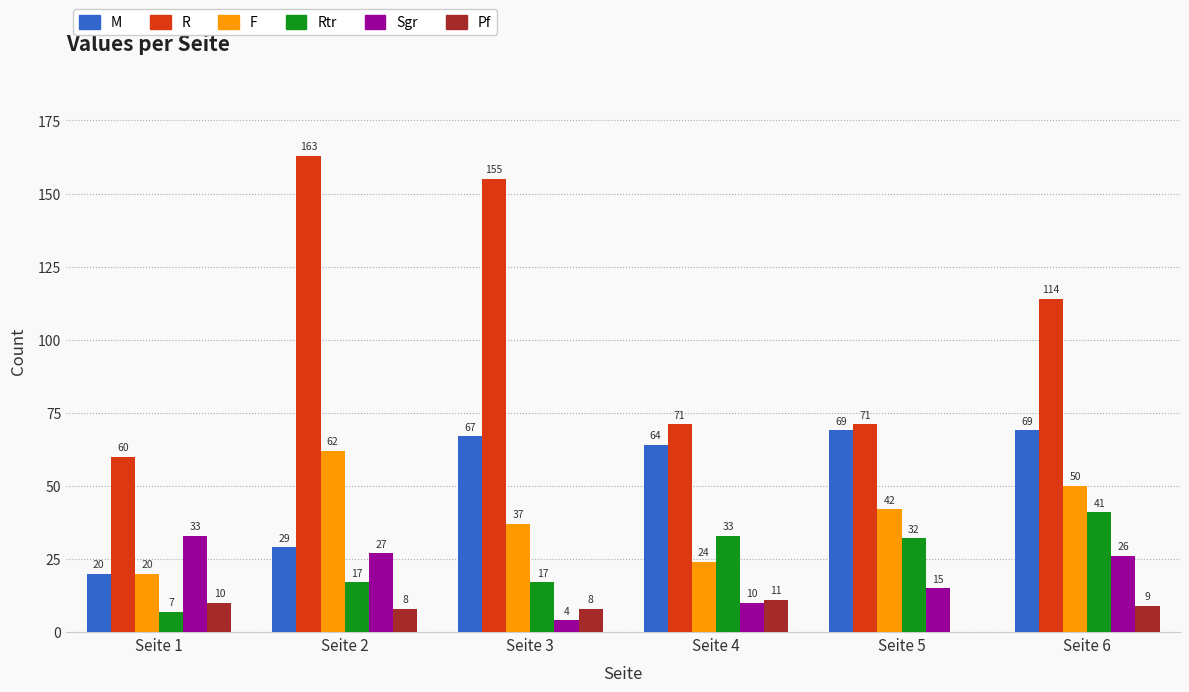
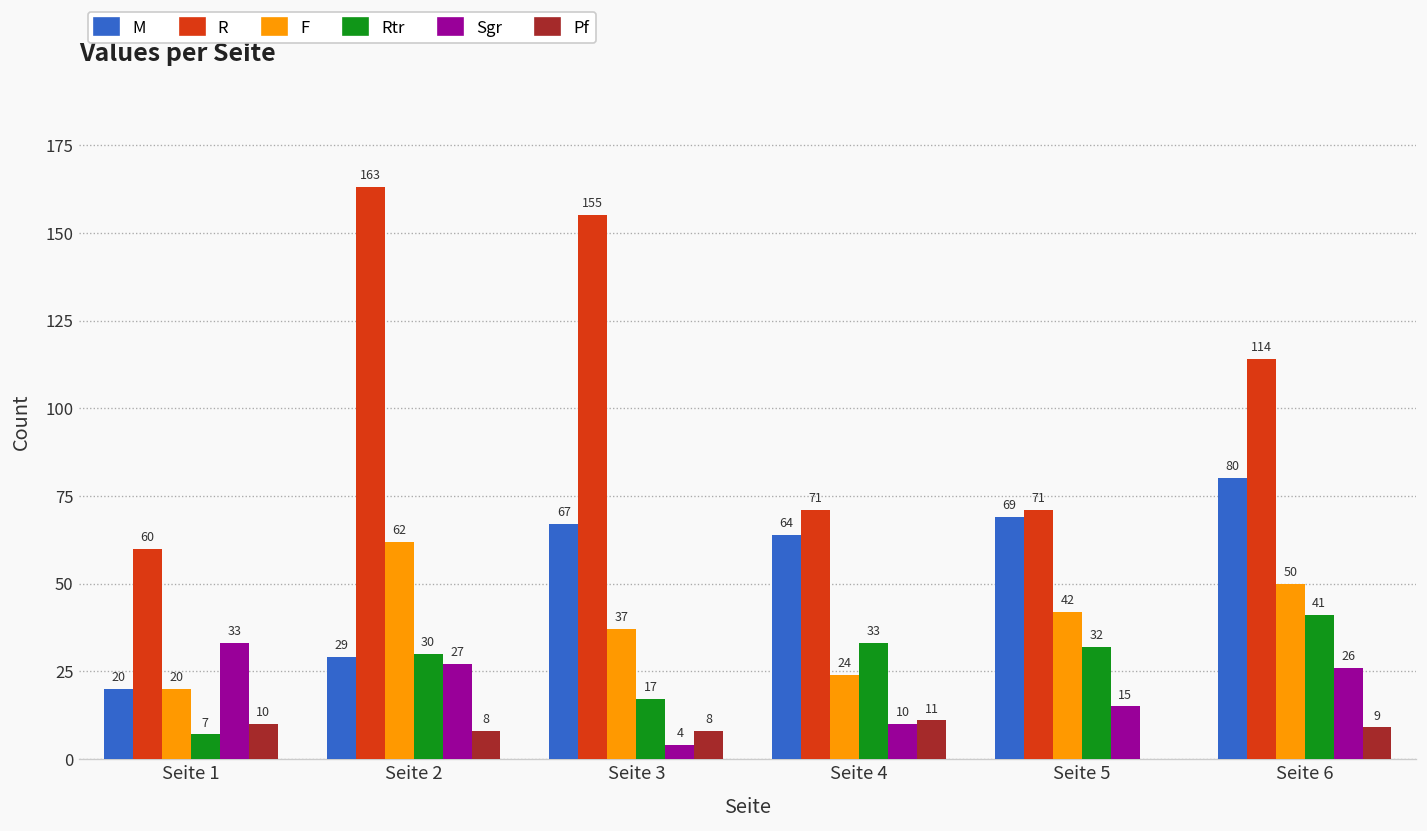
  {
    "M": {
      "Seite 1": 20,
      "Seite 2": 29,
      "Seite 3": 67,
      "Seite 4": 64,
      "Seite 5": 69,
-     "Seite 6": 69
+     "Seite 6": 80
    },
    "R": {
      "Seite 1": 60,
      "Seite 2": 163,
      "Seite 3": 155,
      "Seite 4": 71,
      "Seite 5": 71,
      "Seite 6": 114
    },
    "F": {
      "Seite 1": 20,
      "Seite 2": 62,
      "Seite 3": 37,
      "Seite 4": 24,
      "Seite 5": 42,
      "Seite 6": 50
    },
    "Rtr": {
      "Seite 1": 7,
-     "Seite 2": 17,
+     "Seite 2": 30,
      "Seite 3": 17,
      "Seite 4": 33,
      "Seite 5": 32,
      "Seite 6": 41
    },
    "Sgr": {
      "Seite 1": 33,
      "Seite 2": 27,
      "Seite 3": 4,
      "Seite 4": 10,
      "Seite 5": 15,
      "Seite 6": 26
    },
    "Pf": {
      "Seite 1": 10,
      "Seite 2": 8,
      "Seite 3": 8,
      "Seite 4": 11,
      "Seite 6": 9
    }
  }
